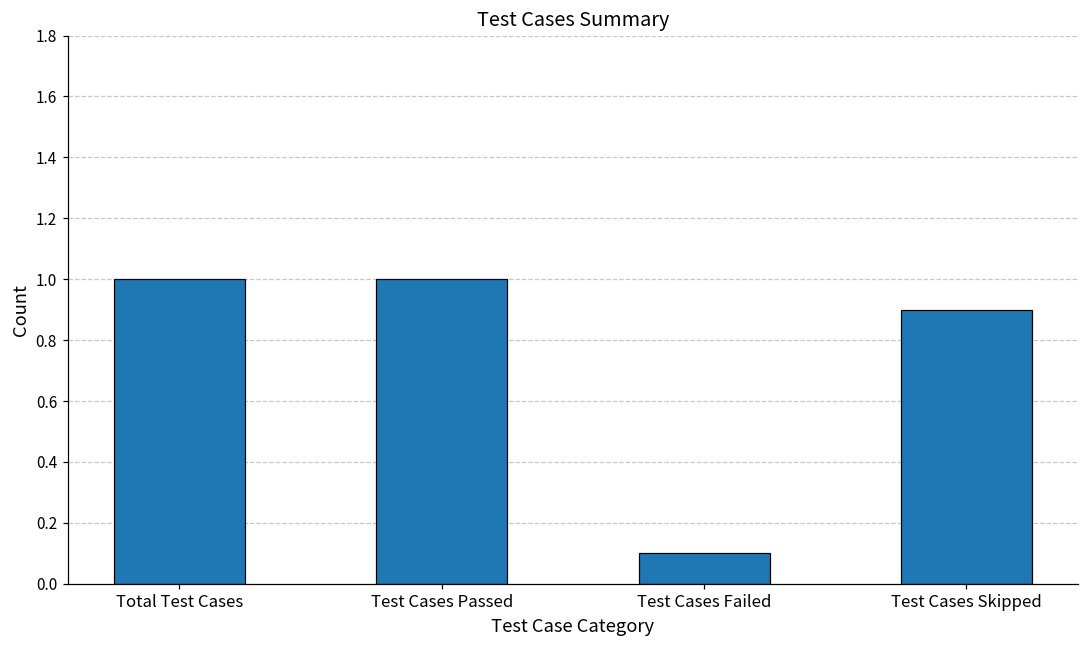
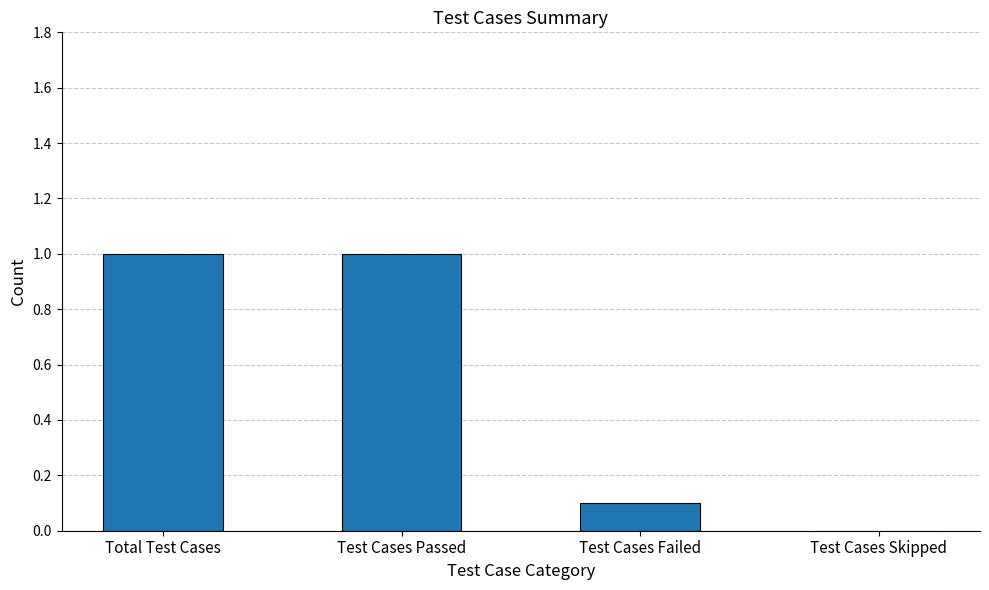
  {
    "Total Test Cases": 1.0,
    "Test Cases Passed": 1.0,
    "Test Cases Failed": 0.1,
-   "Test Cases Skipped": 0.9
+   "Test Cases Skipped": 0.0
  }
